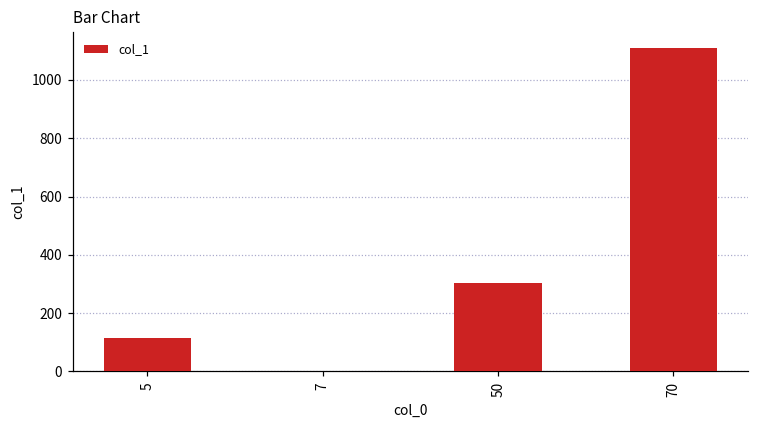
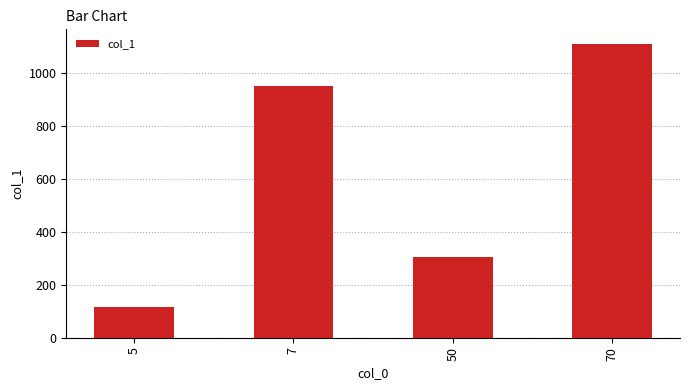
  {
    "5": 120,
-   "7": 0,
+   "7": 950,
    "50": 300,
    "70": 1110
  }
